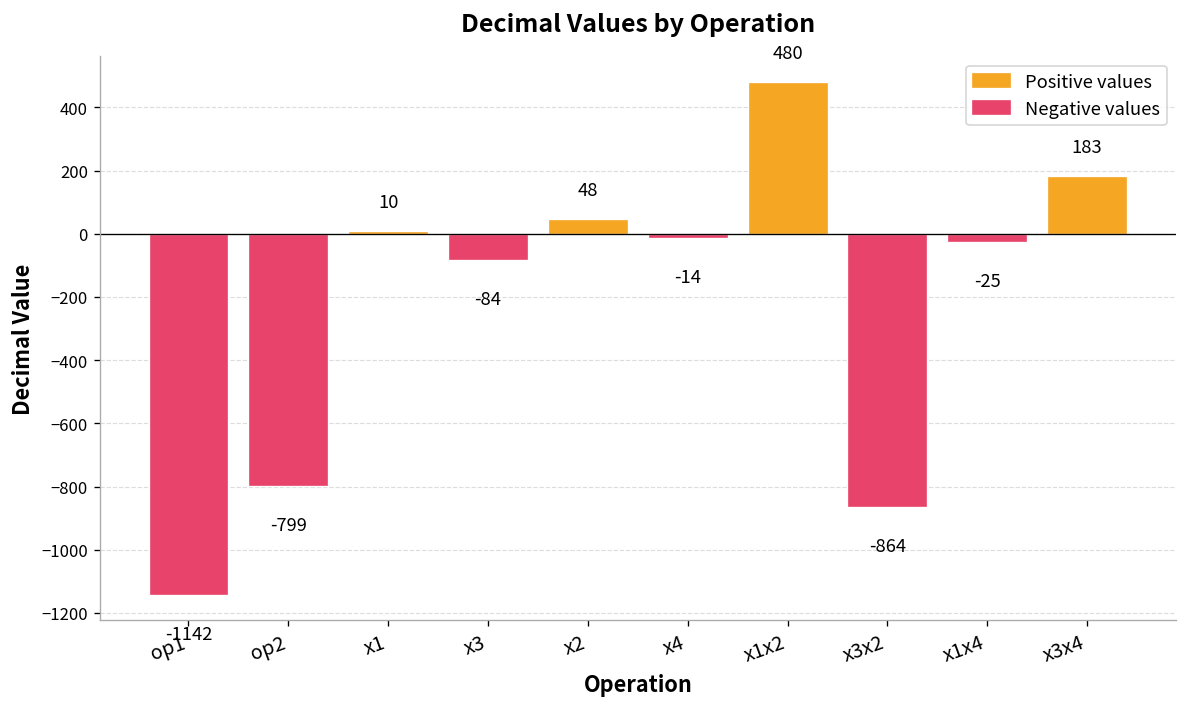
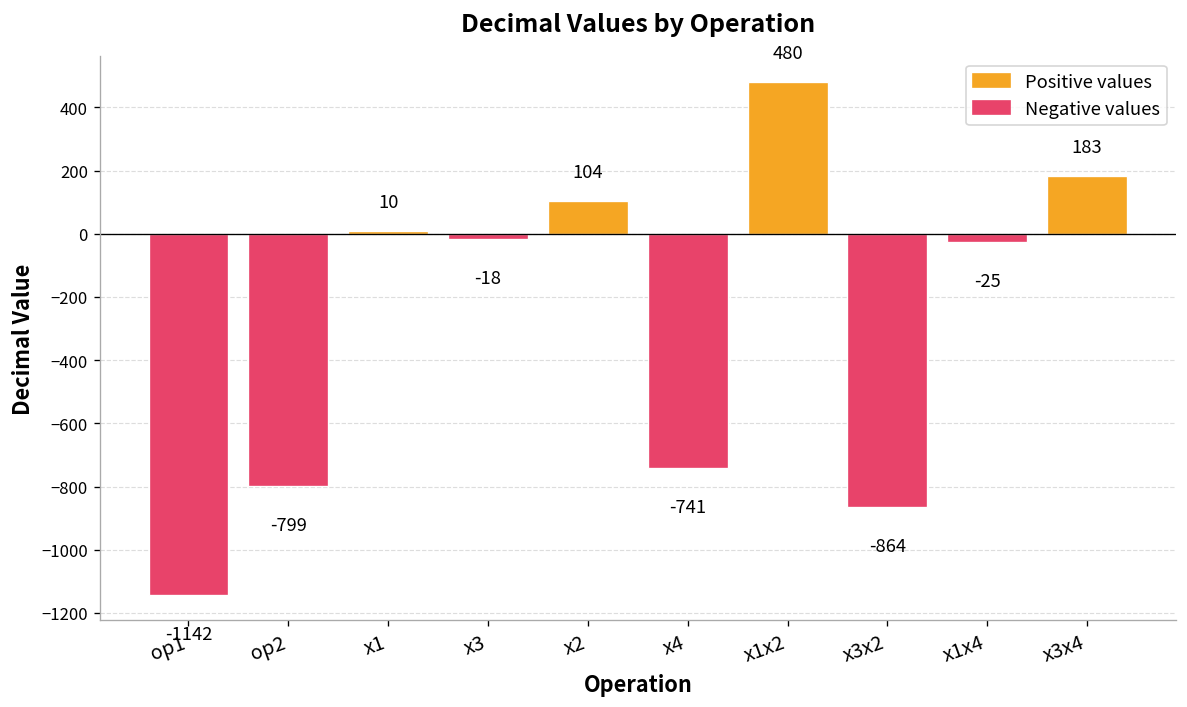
  {
    "op1": -1142,
    "op2": -799,
    "x1": 10,
-   "x3": -84,
-   "x2": 48,
-   "x4": -14,
+   "x3": -18,
+   "x2": 104,
+   "x4": -741,
    "x1x2": 480,
    "x3x2": -864,
    "x1x4": -25,
    "x3x4": 183
  }
